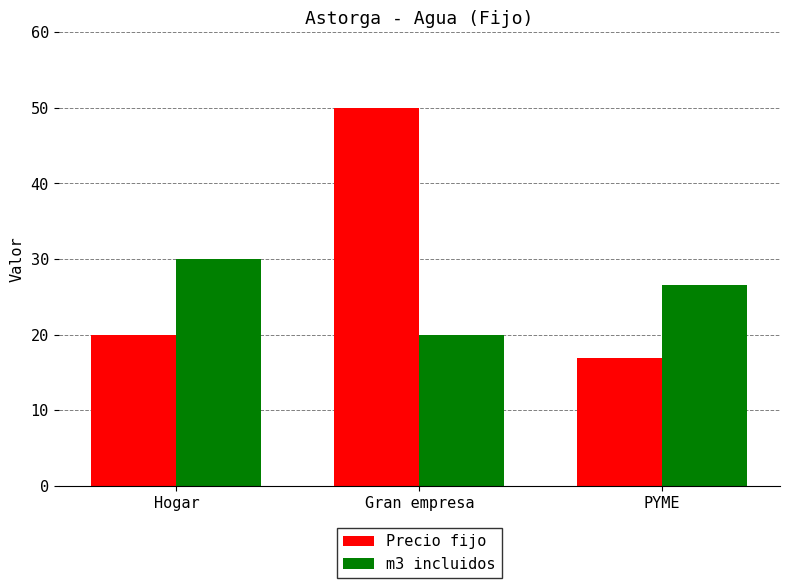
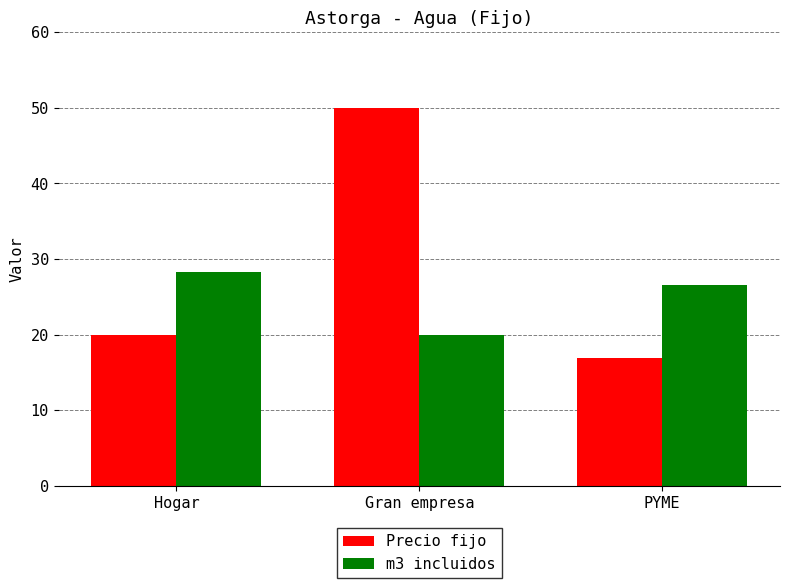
  {
    "Precio fijo": {
      "Hogar": 20,
      "Gran empresa": 50,
      "PYME": 17
    },
    "m3 incluidos": {
-     "Hogar": 30,
+     "Hogar": 28,
      "Gran empresa": 20,
      "PYME": 27
    }
  }
